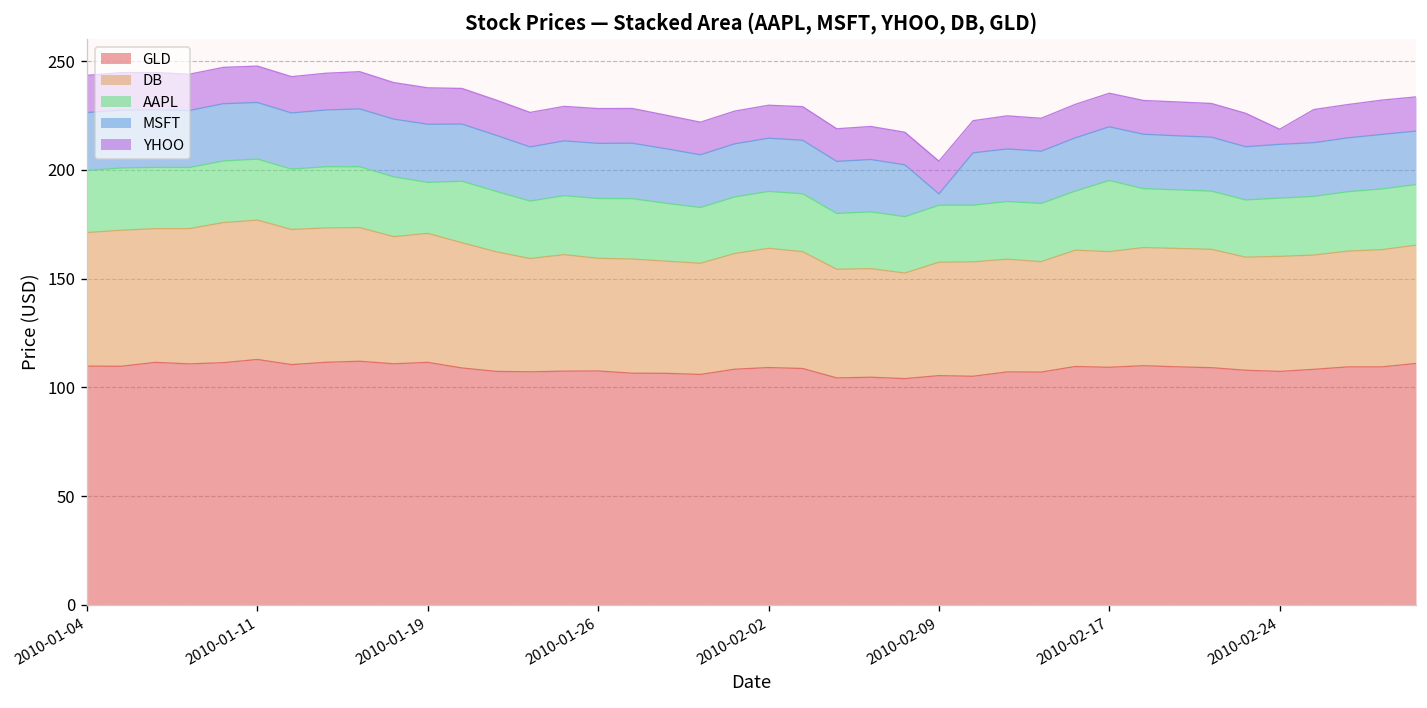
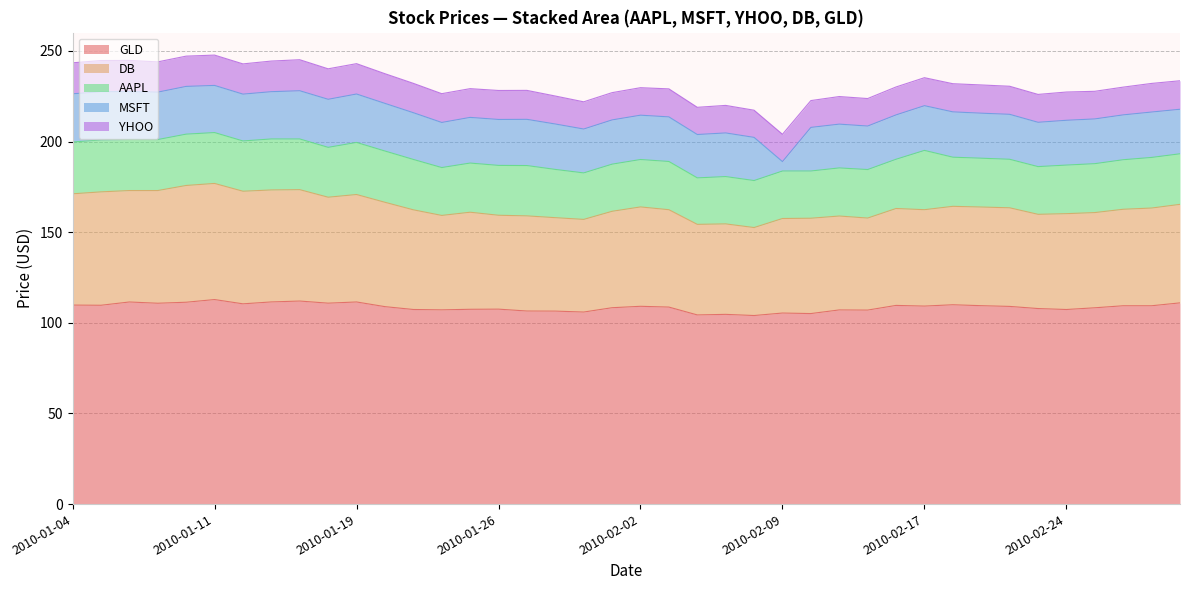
  {
    "AAPL": {
      "2010-01-04": 29,
      "2010-01-11": 28,
-     "2010-01-19": 23,
+     "2010-01-19": 29,
      "2010-01-26": 28,
      "2010-02-02": 26,
      "2010-02-09": 26,
      "2010-02-17": 33,
      "2010-02-24": 27
    },
    "MSFT": {
      "2010-01-04": 27,
      "2010-01-11": 26,
      "2010-01-19": 27,
      "2010-01-26": 25,
      "2010-02-02": 24,
      "2010-02-09": 5,
      "2010-02-17": 25,
      "2010-02-24": 25
    },
    "YHOO": {
      "2010-01-04": 17,
      "2010-01-11": 17,
      "2010-01-19": 17,
      "2010-01-26": 16,
      "2010-02-02": 15,
      "2010-02-09": 15,
      "2010-02-17": 15,
-     "2010-02-24": 7
+     "2010-02-24": 16
    }
  }
